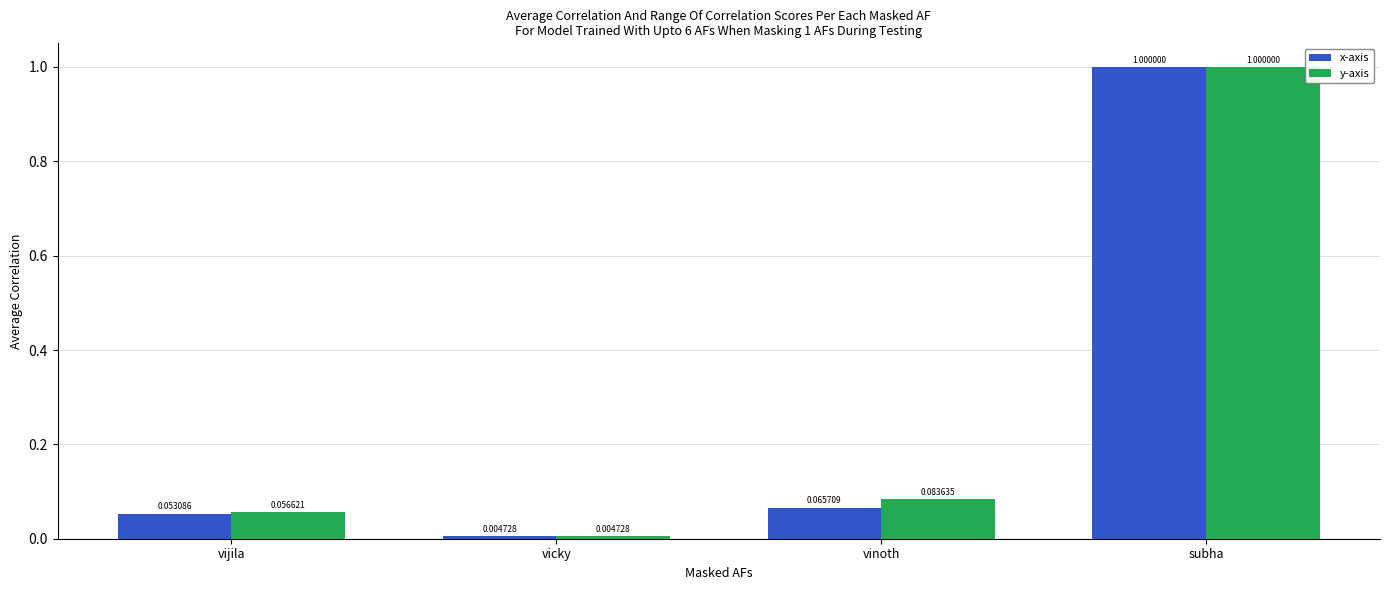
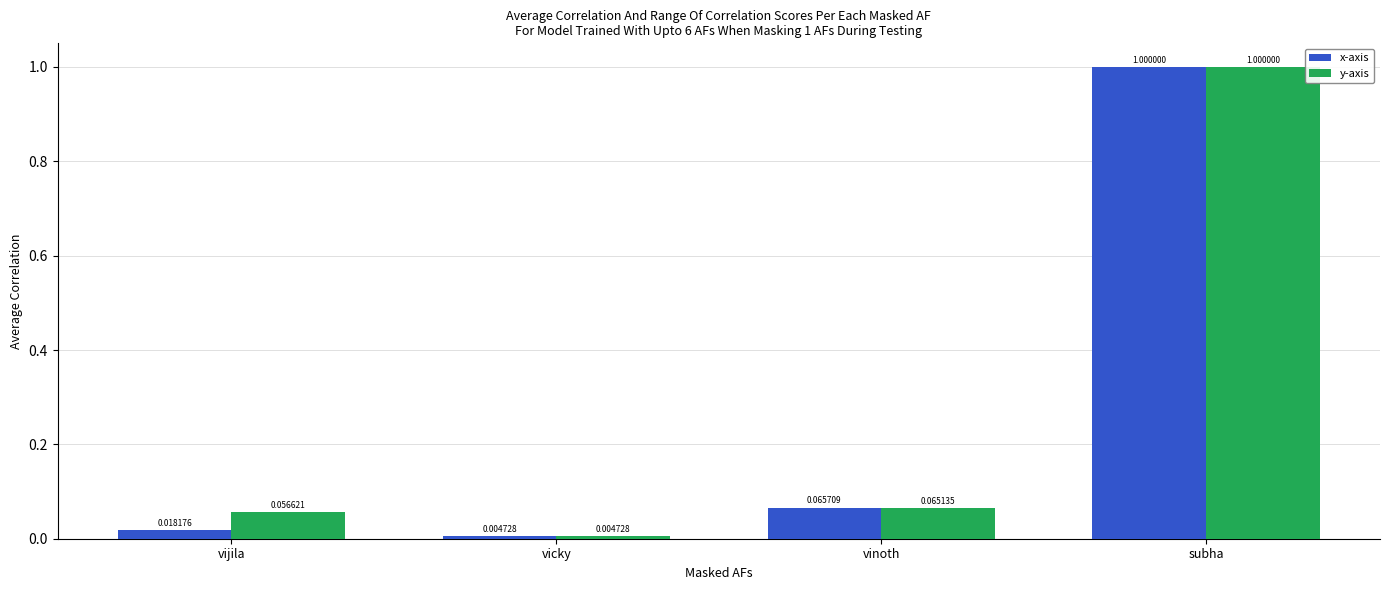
  {
    "x-axis": {
-     "vijila": 0.053086,
+     "vijila": 0.018176,
      "vicky": 0.004728,
      "vinoth": 0.065709,
      "subha": 1.000000
    },
    "y-axis": {
      "vijila": 0.056621,
      "vicky": 0.004728,
-     "vinoth": 0.083635,
+     "vinoth": 0.065135,
      "subha": 1.000000
    }
  }
